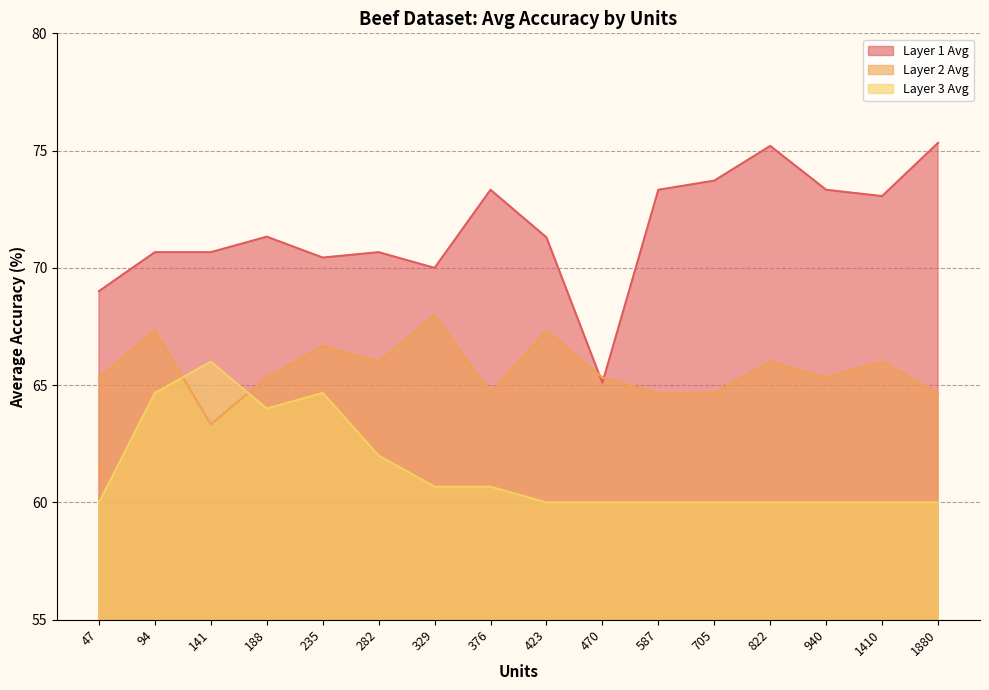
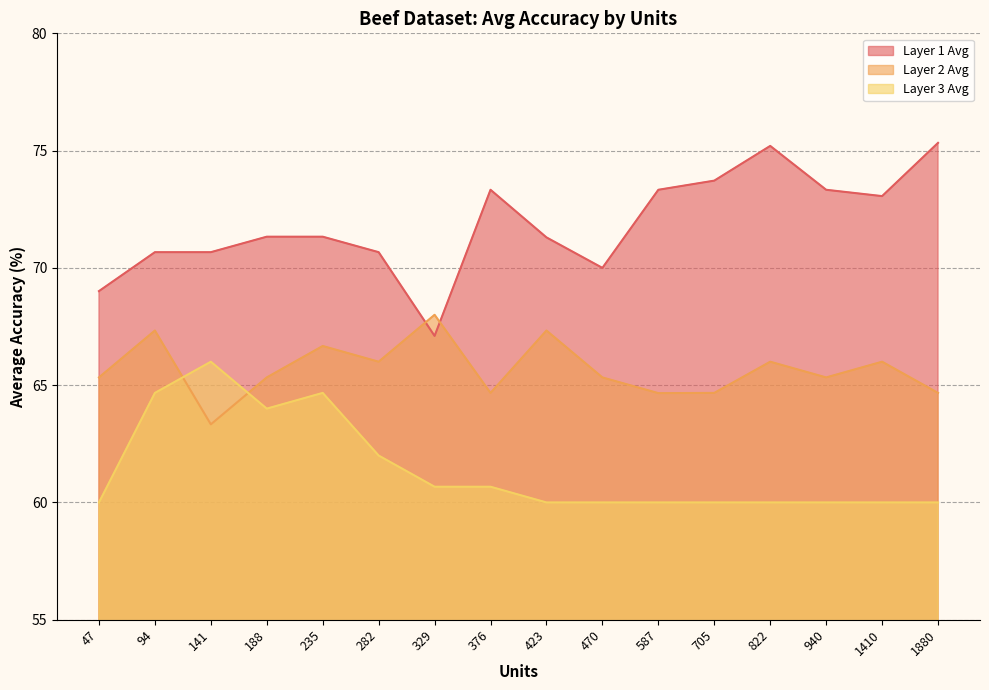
  {
    "Layer 1 Avg": {
      "47": 69.0,
      "94": 70.7,
      "141": 70.7,
      "188": 71.3,
-     "235": 70.4,
+     "235": 71.3,
      "282": 70.7,
-     "329": 70.0,
+     "329": 67.1,
      "376": 73.3,
      "423": 71.3,
-     "470": 65.1,
+     "470": 70.0,
      "587": 73.3,
      "705": 73.7,
      "822": 75.2,
      "940": 73.3,
      "1410": 73.1,
      "1880": 75.3
    }
  }
